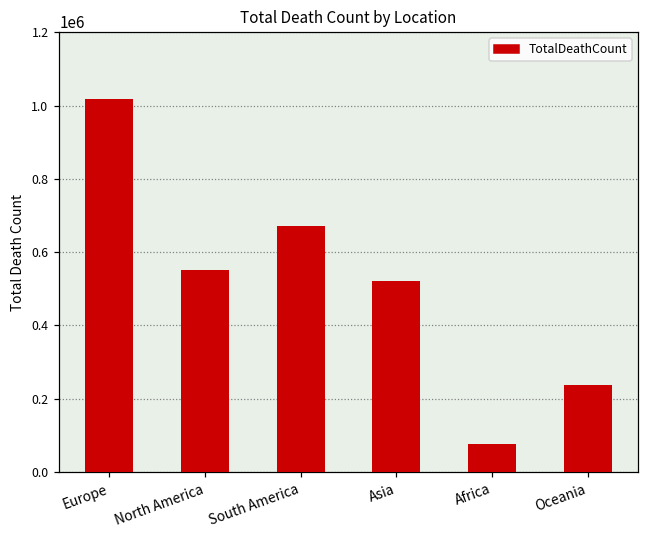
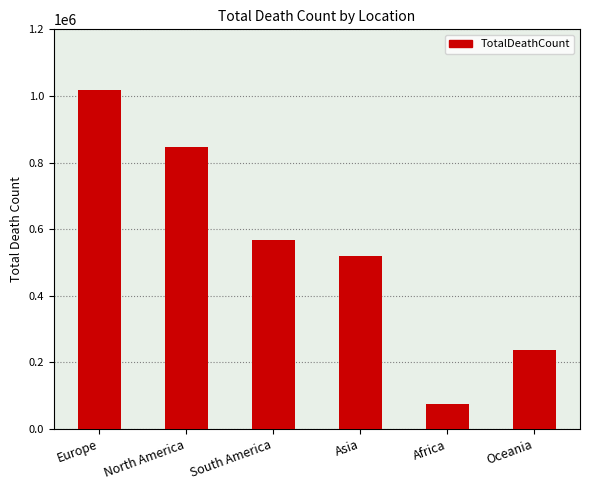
  {
    "Europe": 1020000,
-   "North America": 550000,
-   "South America": 670000,
+   "North America": 850000,
+   "South America": 570000,
    "Asia": 520000,
    "Africa": 80000,
    "Oceania": 240000
  }
